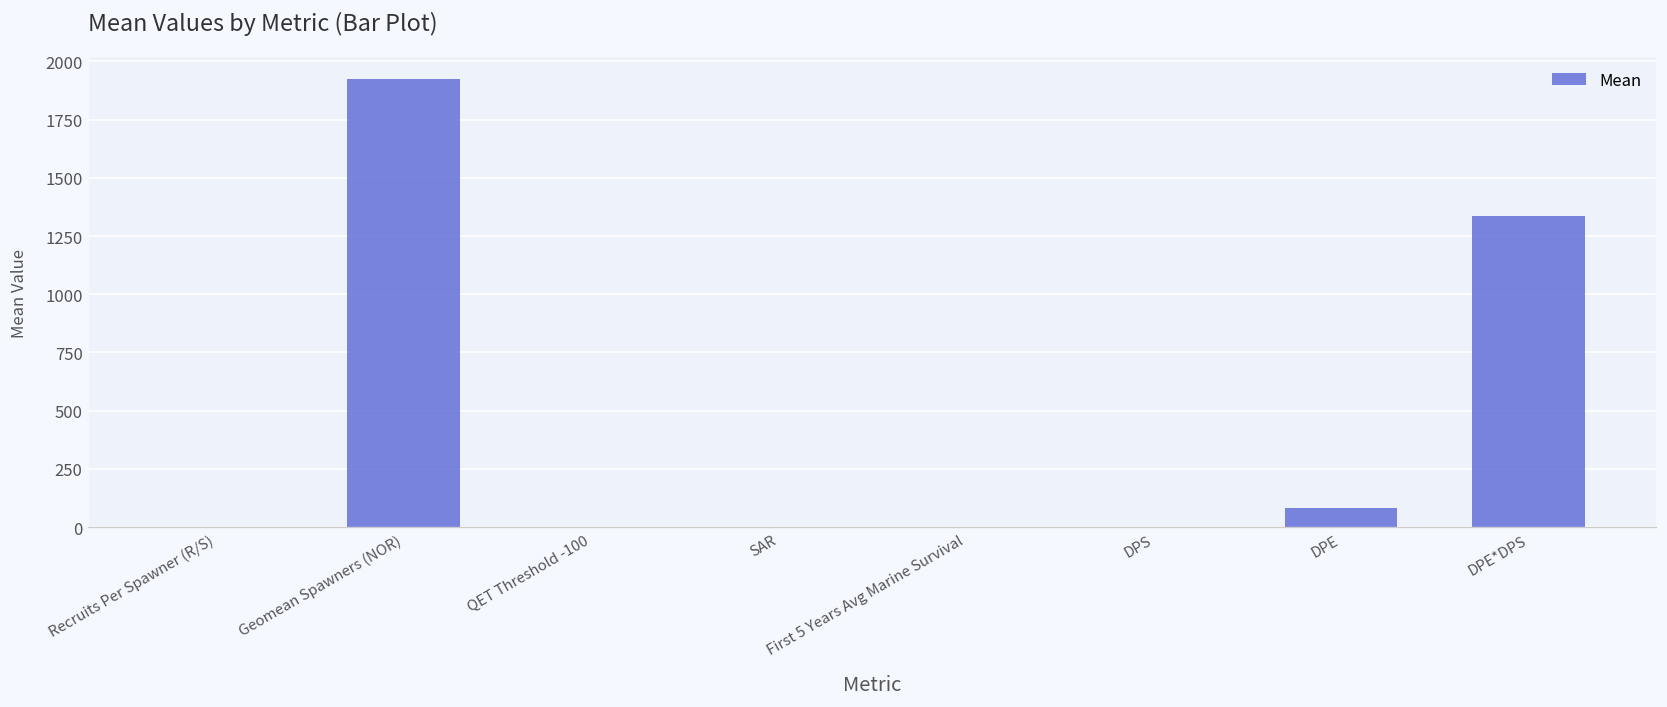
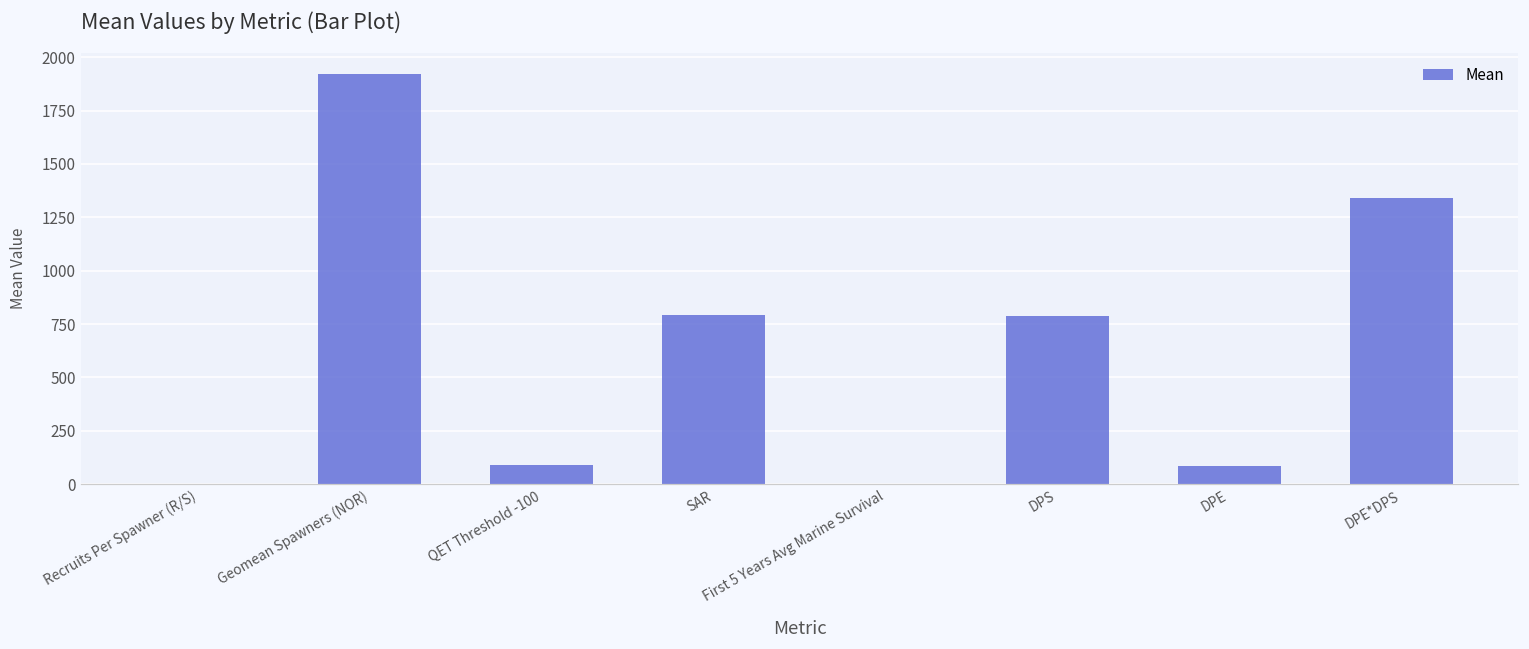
  {
    "Geomean Spawners (NOR)": 1920,
-   "QET Threshold -100": 0,
-   "SAR": 0,
-   "DPS": 0,
+   "QET Threshold -100": 90,
+   "SAR": 790,
+   "DPS": 790,
    "DPE": 80,
    "DPE*DPS": 1340
  }
